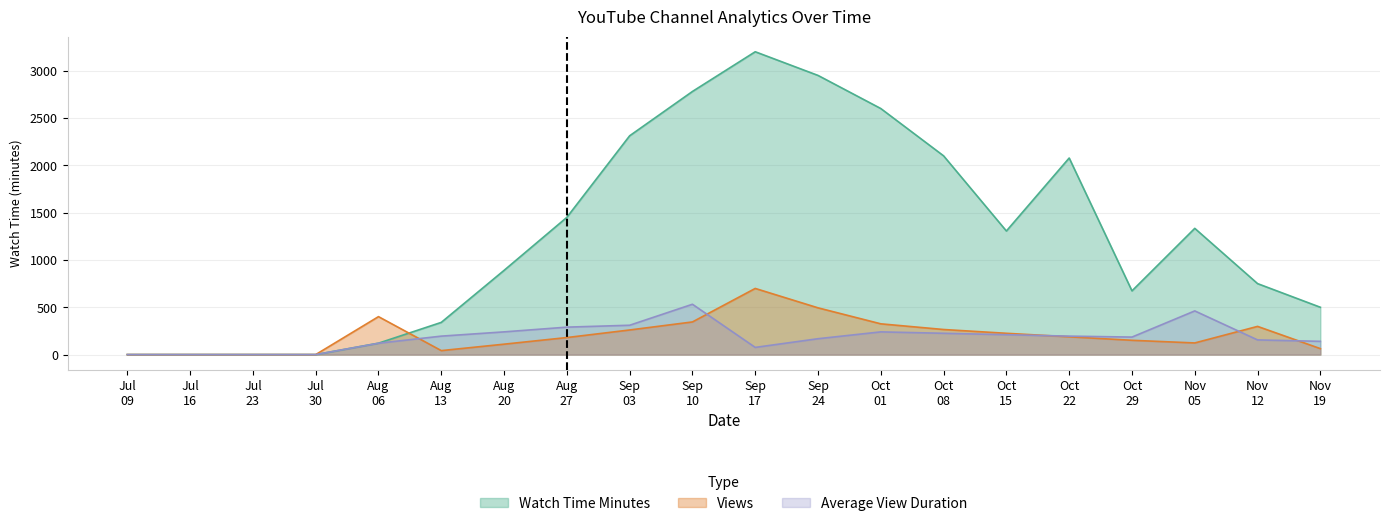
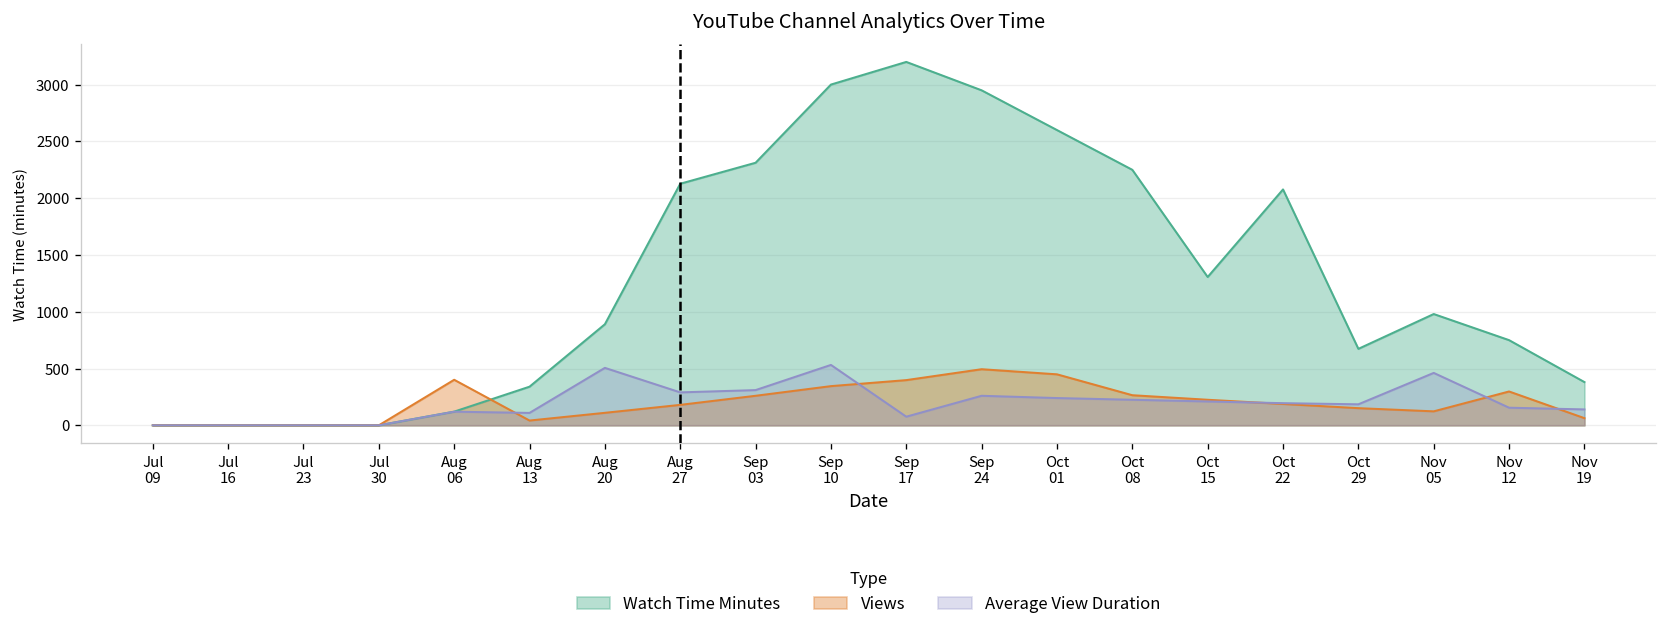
  {
    "Watch Time Minutes": {
      "Aug 13": 300,
      "Aug 20": 900,
-     "Aug 27": 1500,
+     "Aug 27": 2100,
      "Sep 03": 2300,
-     "Sep 10": 2800,
+     "Sep 10": 3000,
      "Sep 17": 3200,
      "Sep 24": 3000,
      "Oct 01": 2600,
-     "Oct 08": 2100,
+     "Oct 08": 2200,
      "Oct 15": 1300,
      "Oct 22": 2100,
      "Oct 29": 700,
-     "Nov 05": 1300,
+     "Nov 05": 1000,
      "Nov 12": 800,
-     "Nov 19": 500
+     "Nov 19": 400
    },
    "Views": {
      "Aug 06": 400,
      "Aug 13": 0,
      "Aug 20": 100,
      "Aug 27": 200,
      "Sep 03": 300,
      "Sep 10": 300,
-     "Sep 17": 700,
+     "Sep 17": 400,
      "Sep 24": 500,
-     "Oct 01": 300,
+     "Oct 01": 400,
      "Oct 08": 300,
      "Oct 29": 200,
      "Nov 05": 100,
      "Nov 12": 300,
      "Nov 19": 100
    },
    "Average View Duration": {
-     "Aug 13": 200,
-     "Aug 20": 200,
+     "Aug 13": 100,
+     "Aug 20": 500,
      "Aug 27": 300,
      "Sep 03": 300,
      "Sep 10": 500,
      "Sep 17": 100,
-     "Sep 24": 200,
+     "Sep 24": 300,
      "Oct 01": 200,
      "Oct 08": 200,
      "Oct 29": 200,
      "Nov 05": 500,
      "Nov 12": 200,
      "Nov 19": 100
    }
  }
